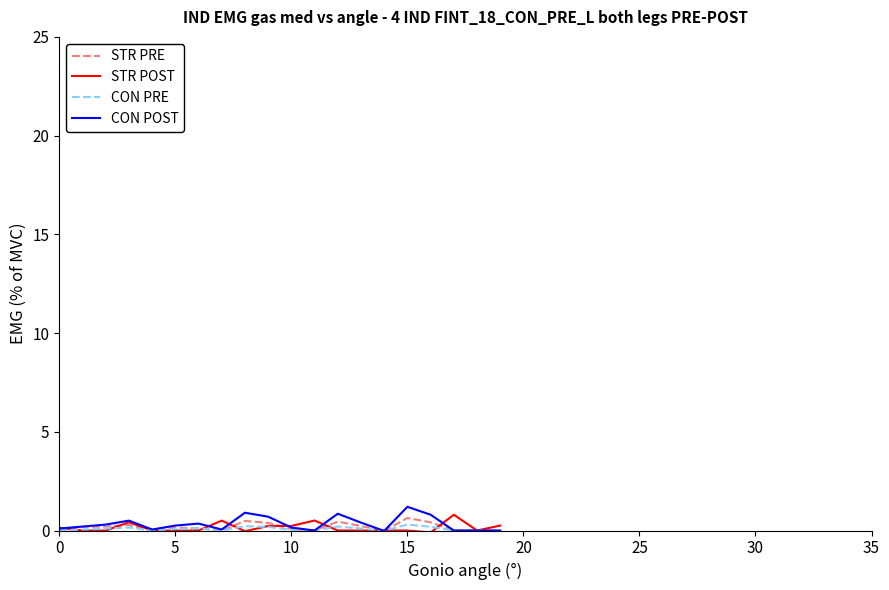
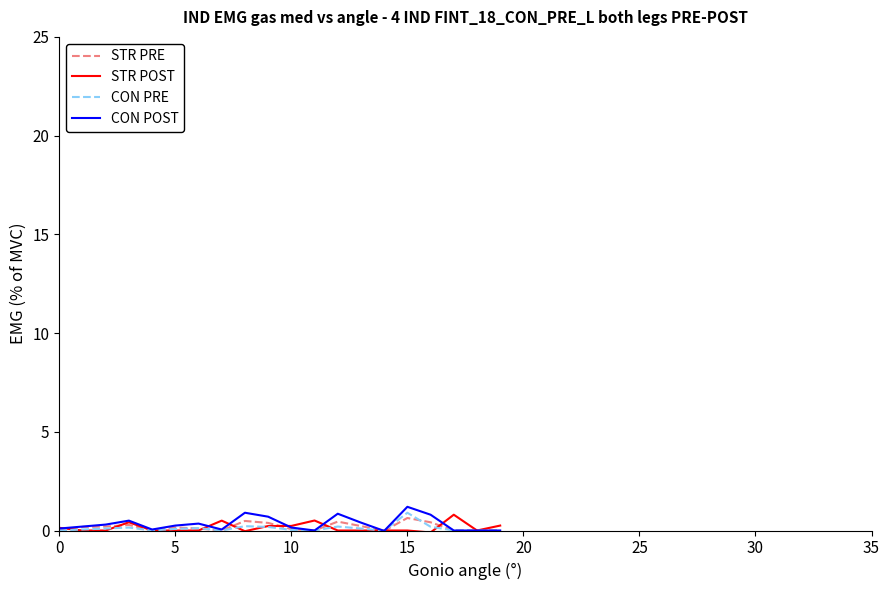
  {
    "STR PRE": {
      "15": 0.6
    },
    "STR POST": {
      "15": 0.0
    },
    "CON PRE": {
-     "15": 0.3
+     "15": 0.9
    },
    "CON POST": {
      "15": 1.2
    }
  }
